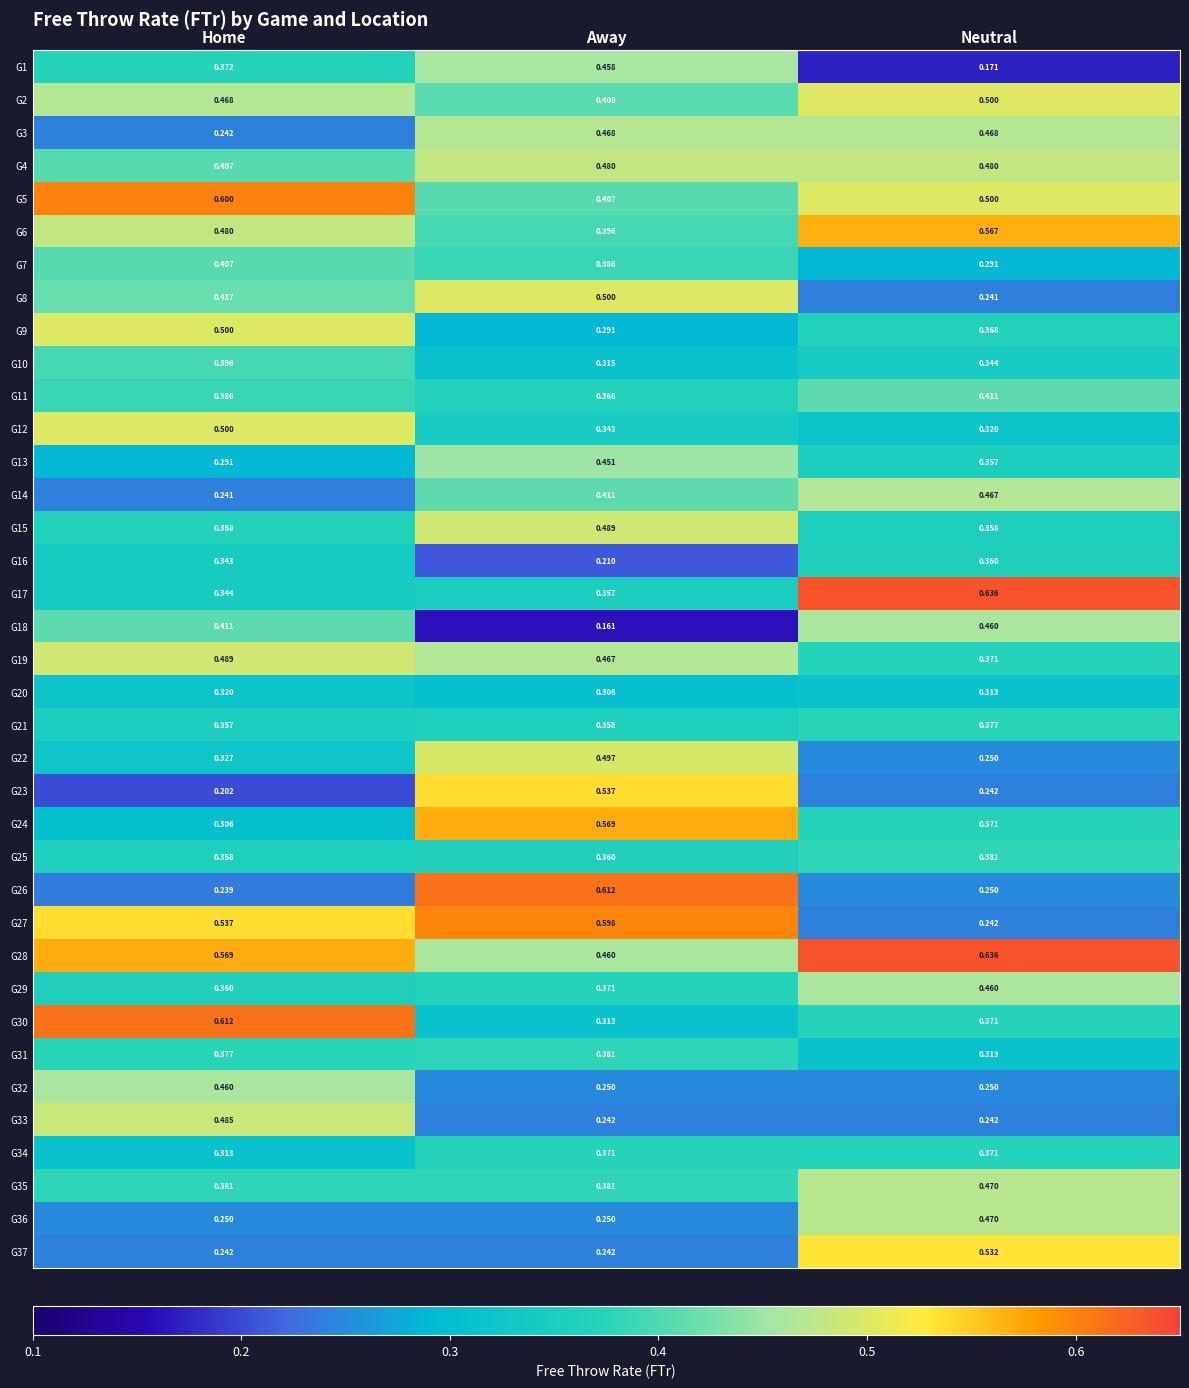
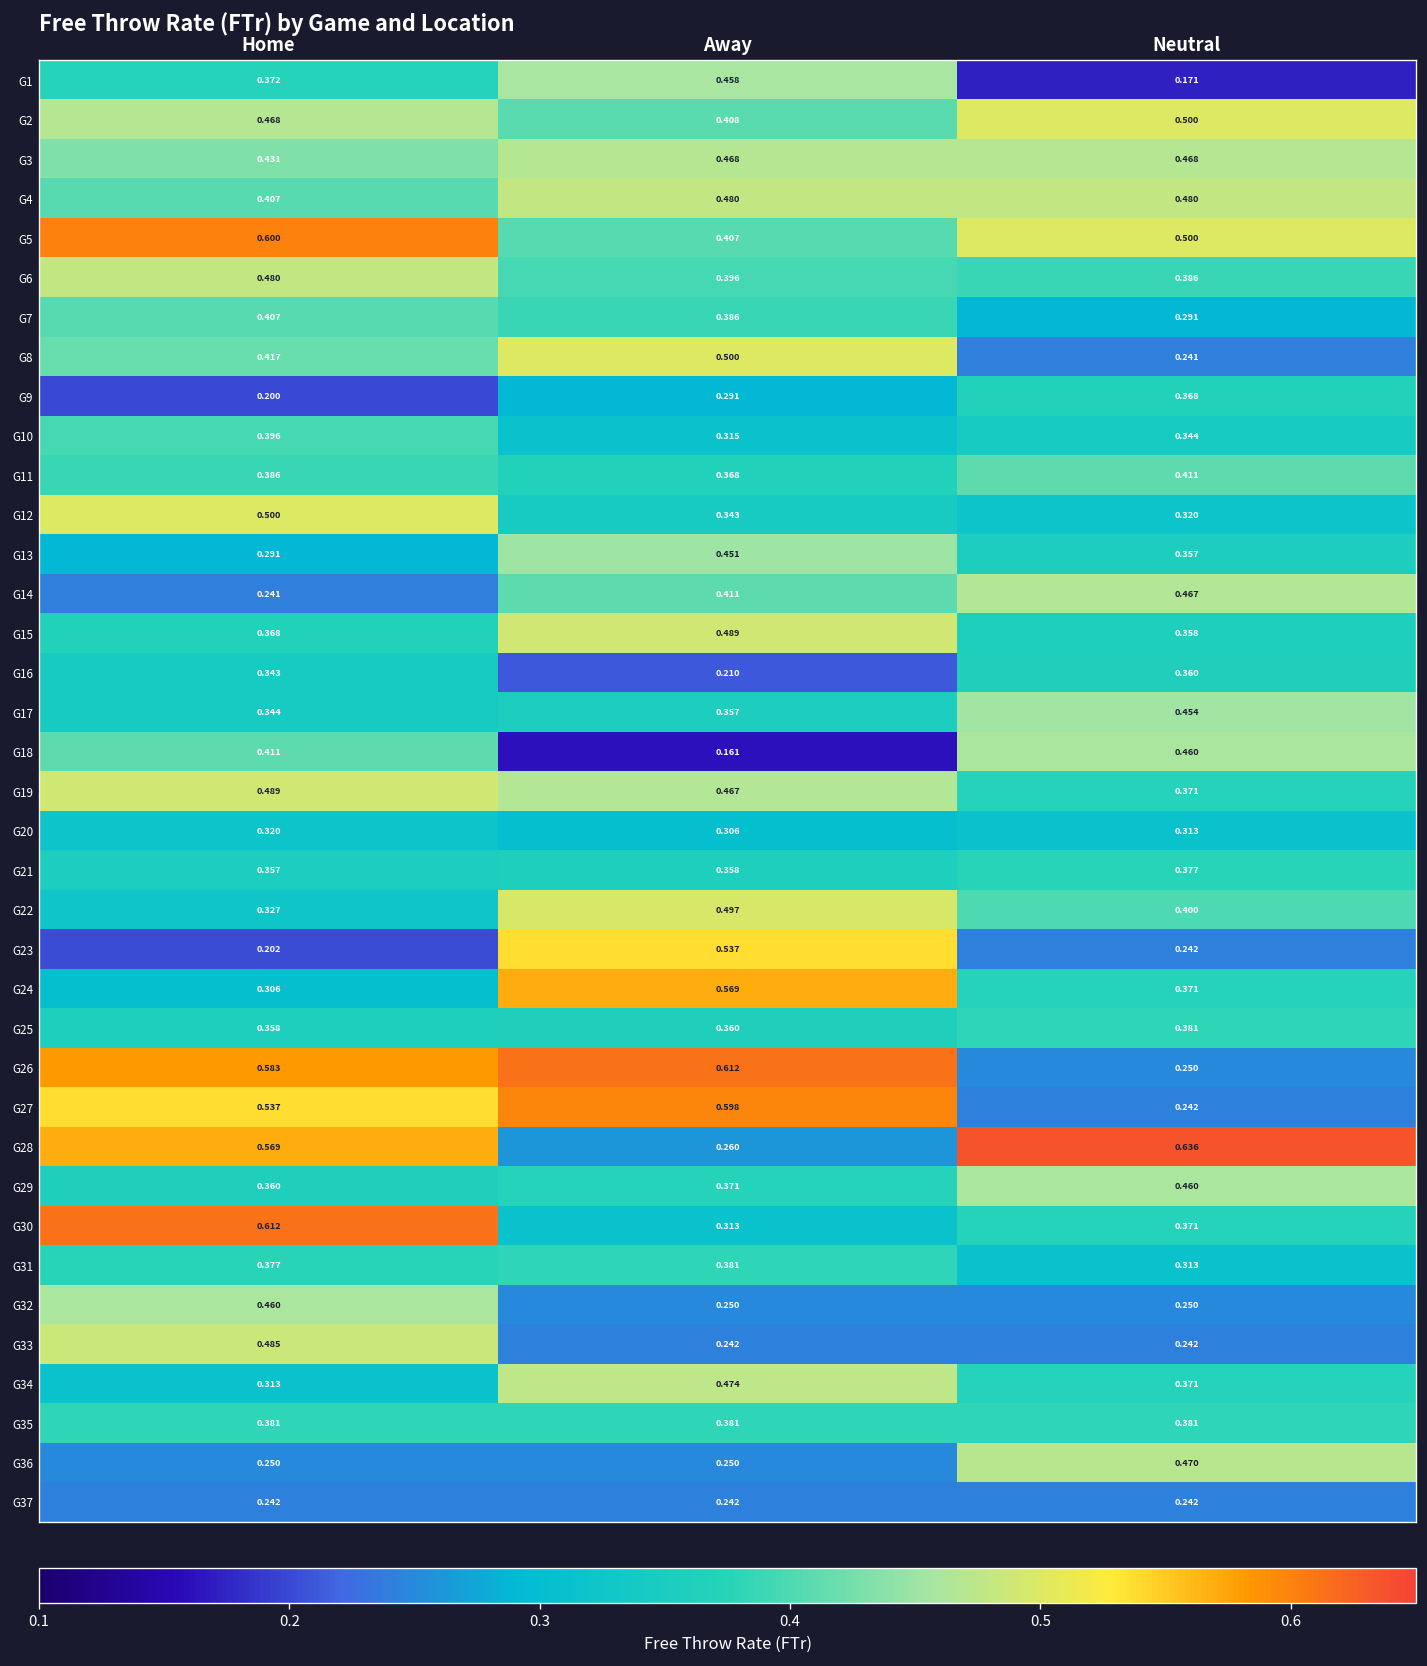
  {
    "G1": {
      "Home": 0.372,
      "Away": 0.458,
      "Neutral": 0.171
    },
    "G2": {
      "Home": 0.468,
      "Away": 0.408,
      "Neutral": 0.500
    },
    "G3": {
-     "Home": 0.242,
+     "Home": 0.431,
      "Away": 0.468,
      "Neutral": 0.468
    },
    "G4": {
      "Home": 0.407,
      "Away": 0.480,
      "Neutral": 0.480
    },
    "G5": {
      "Home": 0.600,
      "Away": 0.407,
      "Neutral": 0.500
    },
    "G6": {
      "Home": 0.480,
      "Away": 0.396,
-     "Neutral": 0.567
+     "Neutral": 0.386
    },
    "G7": {
      "Home": 0.407,
      "Away": 0.386,
      "Neutral": 0.291
    },
    "G8": {
      "Home": 0.417,
      "Away": 0.500,
      "Neutral": 0.241
    },
    "G9": {
-     "Home": 0.500,
+     "Home": 0.200,
      "Away": 0.291,
      "Neutral": 0.368
    },
    "G10": {
      "Home": 0.396,
      "Away": 0.315,
      "Neutral": 0.344
    },
    "G11": {
      "Home": 0.386,
      "Away": 0.368,
      "Neutral": 0.411
    },
    "G12": {
      "Home": 0.500,
      "Away": 0.343,
      "Neutral": 0.320
    },
    "G13": {
      "Home": 0.291,
      "Away": 0.451,
      "Neutral": 0.357
    },
    "G14": {
      "Home": 0.241,
      "Away": 0.411,
      "Neutral": 0.467
    },
    "G15": {
      "Home": 0.368,
      "Away": 0.489,
      "Neutral": 0.358
    },
    "G16": {
      "Home": 0.343,
      "Away": 0.210,
      "Neutral": 0.360
    },
    "G17": {
      "Home": 0.344,
      "Away": 0.357,
-     "Neutral": 0.636
+     "Neutral": 0.454
    },
    "G18": {
      "Home": 0.411,
      "Away": 0.161,
      "Neutral": 0.460
    },
    "G19": {
      "Home": 0.489,
      "Away": 0.467,
      "Neutral": 0.371
    },
    "G20": {
      "Home": 0.320,
      "Away": 0.306,
      "Neutral": 0.313
    },
    "G21": {
      "Home": 0.357,
      "Away": 0.358,
      "Neutral": 0.377
    },
    "G22": {
      "Home": 0.327,
      "Away": 0.497,
-     "Neutral": 0.250
+     "Neutral": 0.400
    },
    "G23": {
      "Home": 0.202,
      "Away": 0.537,
      "Neutral": 0.242
    },
    "G24": {
      "Home": 0.306,
      "Away": 0.569,
      "Neutral": 0.371
    },
    "G25": {
      "Home": 0.358,
      "Away": 0.360,
      "Neutral": 0.381
    },
    "G26": {
-     "Home": 0.239,
+     "Home": 0.583,
      "Away": 0.612,
      "Neutral": 0.250
    },
    "G27": {
      "Home": 0.537,
      "Away": 0.598,
      "Neutral": 0.242
    },
    "G28": {
      "Home": 0.569,
-     "Away": 0.460,
+     "Away": 0.260,
      "Neutral": 0.636
    },
    "G29": {
      "Home": 0.360,
      "Away": 0.371,
      "Neutral": 0.460
    },
    "G30": {
      "Home": 0.612,
      "Away": 0.313,
      "Neutral": 0.371
    },
    "G31": {
      "Home": 0.377,
      "Away": 0.381,
      "Neutral": 0.313
    },
    "G32": {
      "Home": 0.460,
      "Away": 0.250,
      "Neutral": 0.250
    },
    "G33": {
      "Home": 0.485,
      "Away": 0.242,
      "Neutral": 0.242
    },
    "G34": {
      "Home": 0.313,
-     "Away": 0.371,
+     "Away": 0.474,
      "Neutral": 0.371
    },
    "G35": {
      "Home": 0.381,
      "Away": 0.381,
-     "Neutral": 0.470
+     "Neutral": 0.381
    },
    "G36": {
      "Home": 0.250,
      "Away": 0.250,
      "Neutral": 0.470
    },
    "G37": {
      "Home": 0.242,
      "Away": 0.242,
-     "Neutral": 0.532
+     "Neutral": 0.242
    }
  }
